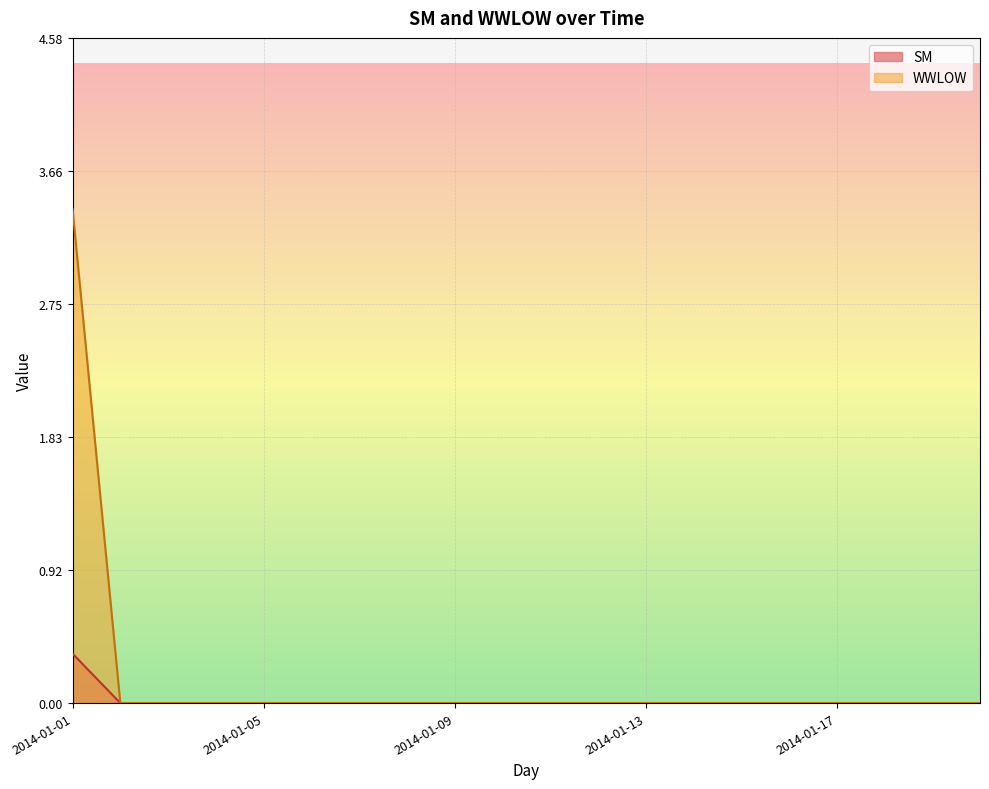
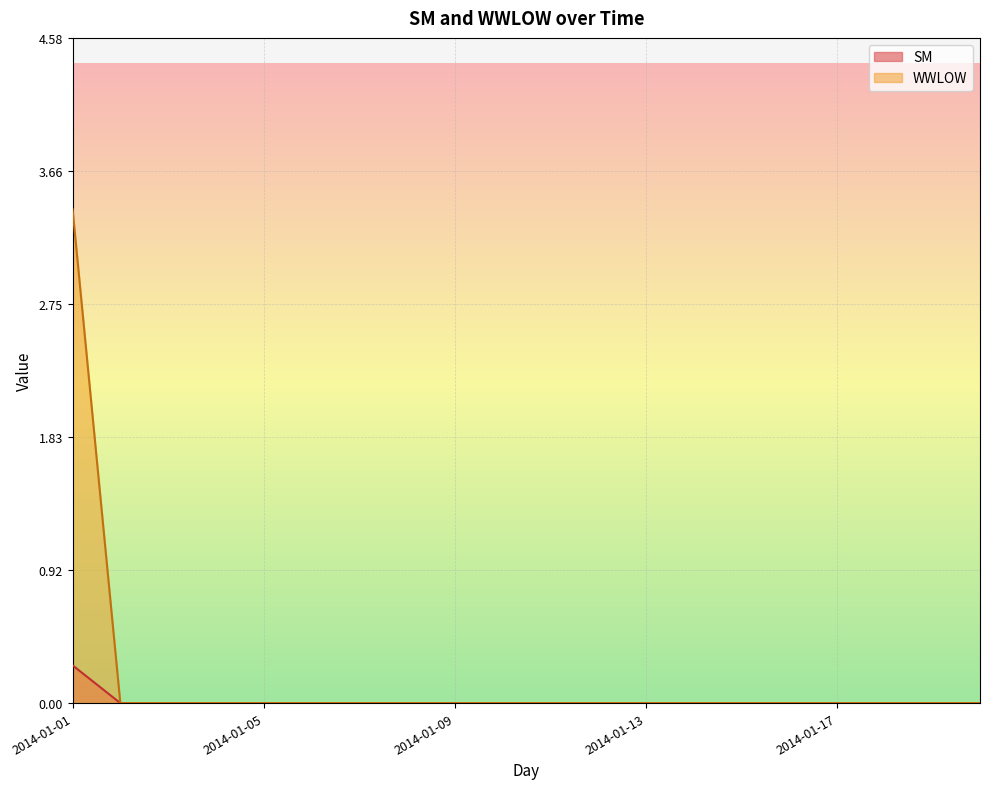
  {
    "SM": {
-     "2014-01-01": 0.34
+     "2014-01-01": 0.26
    },
    "WWLOW": {
      "2014-01-01": 3.40
    }
  }
